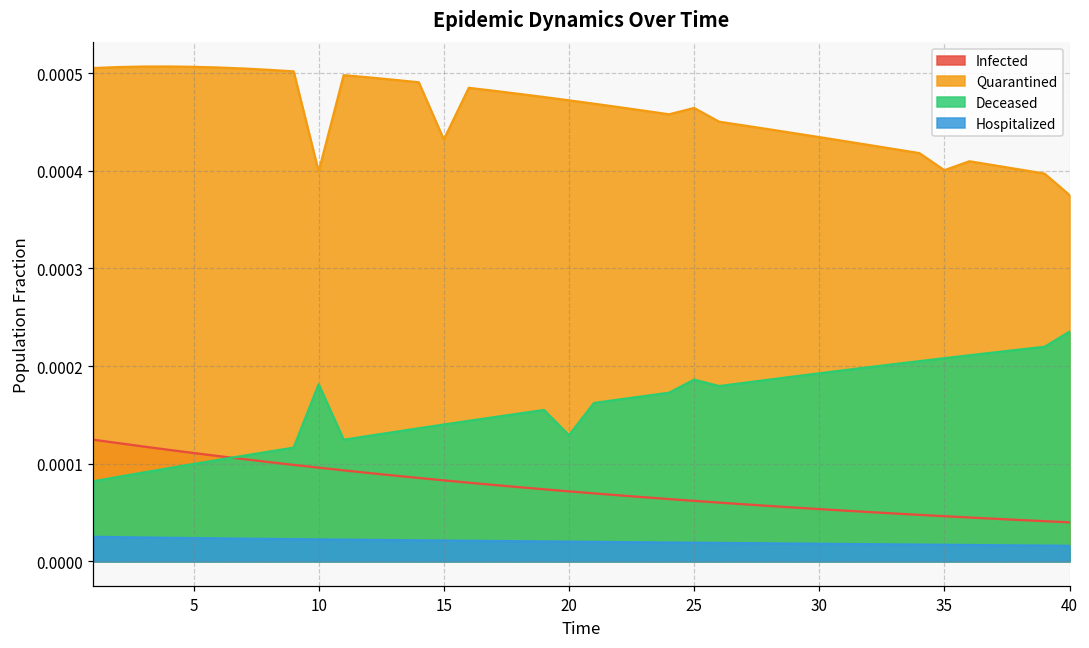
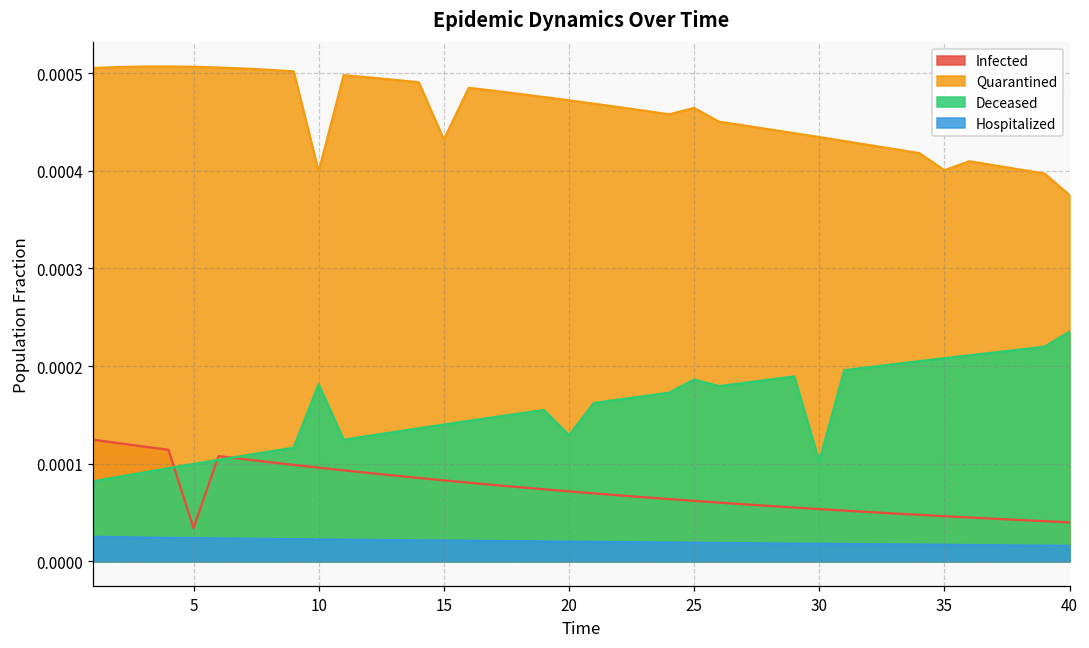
  {
    "Infected": {
-     "5": 0.00011,
+     "5": 0.00003,
      "10": 0.00010,
      "15": 0.00008,
      "20": 0.00007,
      "25": 0.00006,
      "30": 0.00005,
      "35": 0.00005,
      "40": 0.00004
    },
    "Quarantined": {
      "5": 0.00051,
      "10": 0.00040,
      "15": 0.00043,
      "20": 0.00047,
      "25": 0.00046,
      "30": 0.00043,
      "35": 0.00040,
      "40": 0.00037
    },
    "Deceased": {
      "5": 0.00010,
      "10": 0.00018,
      "15": 0.00014,
      "20": 0.00013,
      "25": 0.00019,
-     "30": 0.00019,
+     "30": 0.00010,
      "35": 0.00021,
      "40": 0.00024
    },
    "Hospitalized": {
      "5": 0.00002,
      "10": 0.00002,
      "15": 0.00002,
      "20": 0.00002,
      "25": 0.00002,
      "30": 0.00002,
      "35": 0.00002,
      "40": 0.00002
    }
  }
